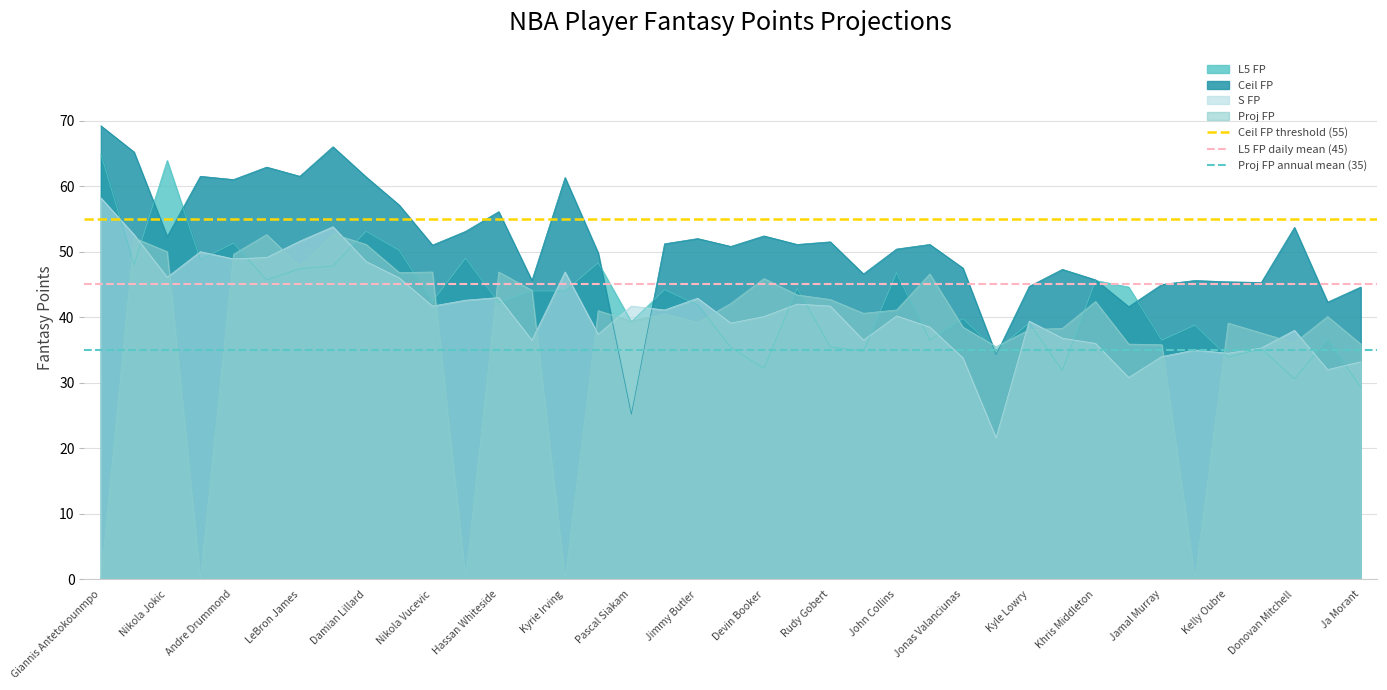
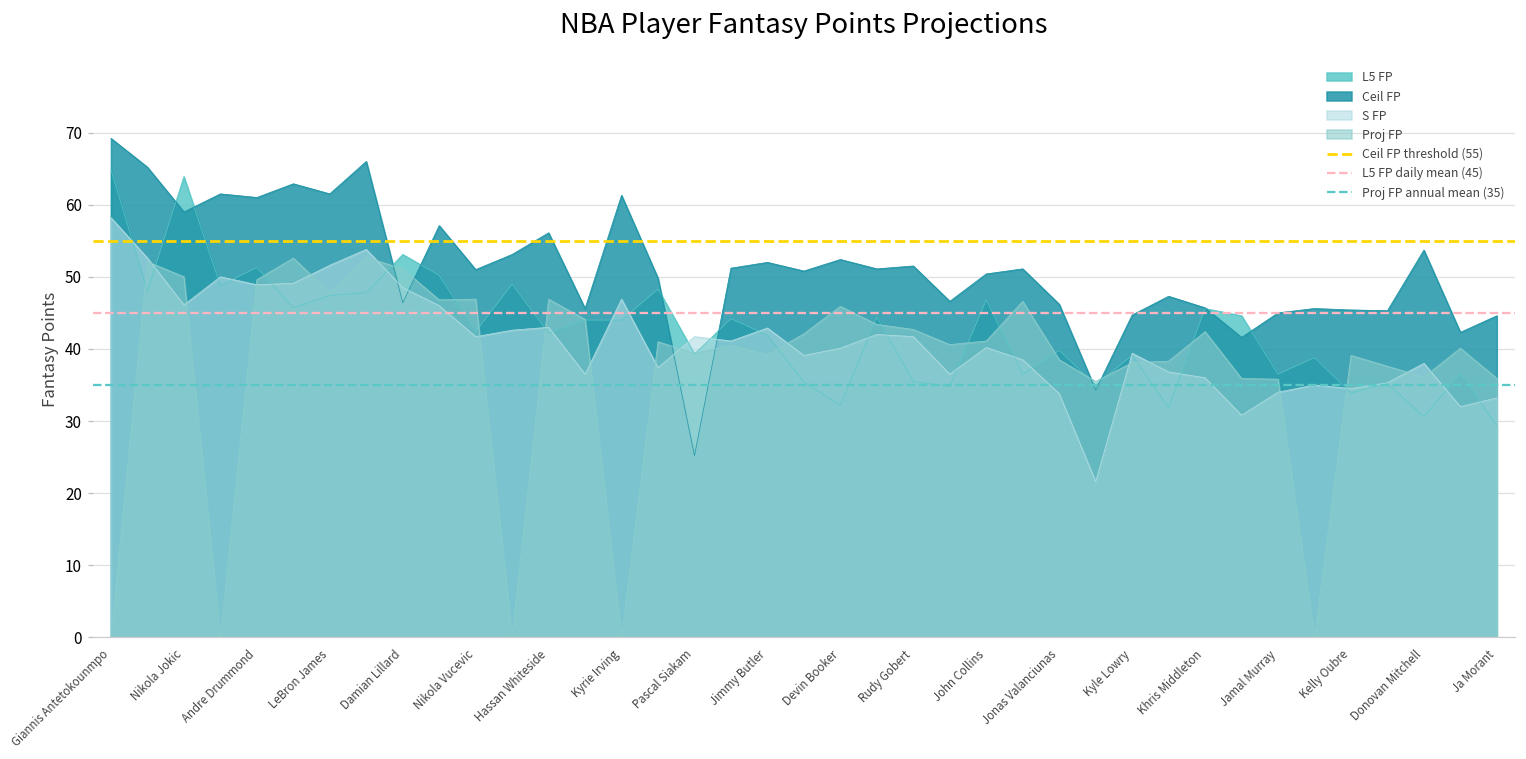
  {
    "Ceil FP": {
      "Giannis Antetokounmpo": 69,
-     "Nikola Jokic": 52,
+     "Nikola Jokic": 59,
      "Andre Drummond": 61,
      "LeBron James": 62,
-     "Damian Lillard": 61,
+     "Damian Lillard": 46,
      "Nikola Vucevic": 51,
      "Hassan Whiteside": 56,
      "Kyrie Irving": 61,
      "Pascal Siakam": 25,
      "Jimmy Butler": 52,
      "Devin Booker": 52,
      "Rudy Gobert": 52,
      "John Collins": 50,
-     "Jonas Valanciunas": 48,
+     "Jonas Valanciunas": 46,
      "Kyle Lowry": 45,
      "Jamal Murray": 45,
      "Kelly Oubre": 45,
      "Donovan Mitchell": 54,
      "Ja Morant": 45
    }
  }
